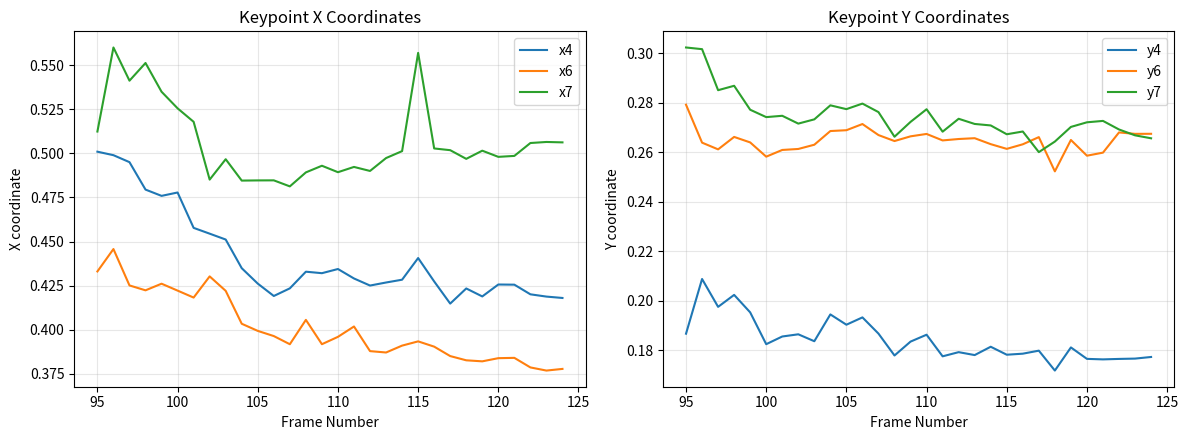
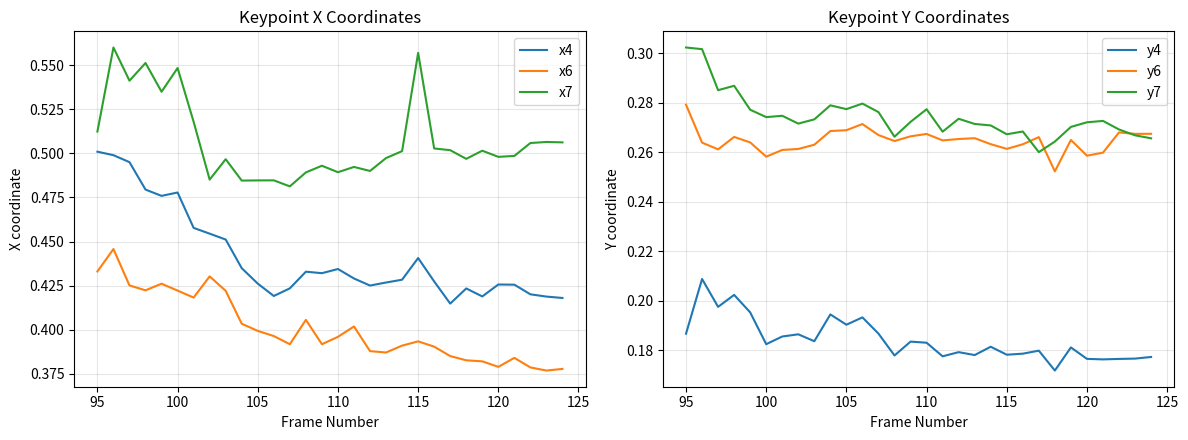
  {
    "Keypoint X Coordinates": {
      "x4": {
        "95": 0.501,
        "100": 0.478,
        "105": 0.426,
        "110": 0.434,
        "115": 0.441,
        "120": 0.426
      },
      "x6": {
        "95": 0.433,
        "100": 0.422,
        "105": 0.399,
        "110": 0.396,
        "115": 0.393,
-       "120": 0.384
+       "120": 0.379
      },
      "x7": {
        "95": 0.512,
-       "100": 0.526,
+       "100": 0.548,
        "105": 0.485,
        "110": 0.489,
        "115": 0.557,
        "120": 0.498
      }
    },
    "Keypoint Y Coordinates": {
      "y4": {
        "95": 0.187,
        "100": 0.182,
        "105": 0.190,
-       "110": 0.186,
+       "110": 0.183,
        "115": 0.178,
        "120": 0.176
      },
      "y6": {
        "95": 0.279,
        "100": 0.258,
        "105": 0.269,
        "110": 0.267,
        "115": 0.261,
        "120": 0.259
      },
      "y7": {
        "95": 0.302,
        "100": 0.274,
        "105": 0.277,
        "110": 0.277,
        "115": 0.267,
        "120": 0.272
      }
    }
  }
